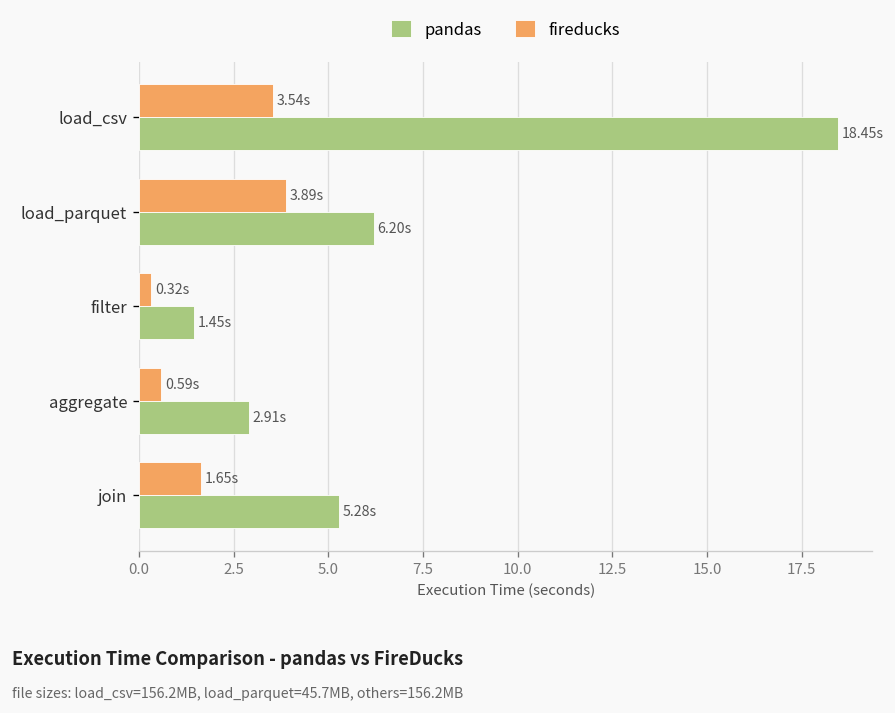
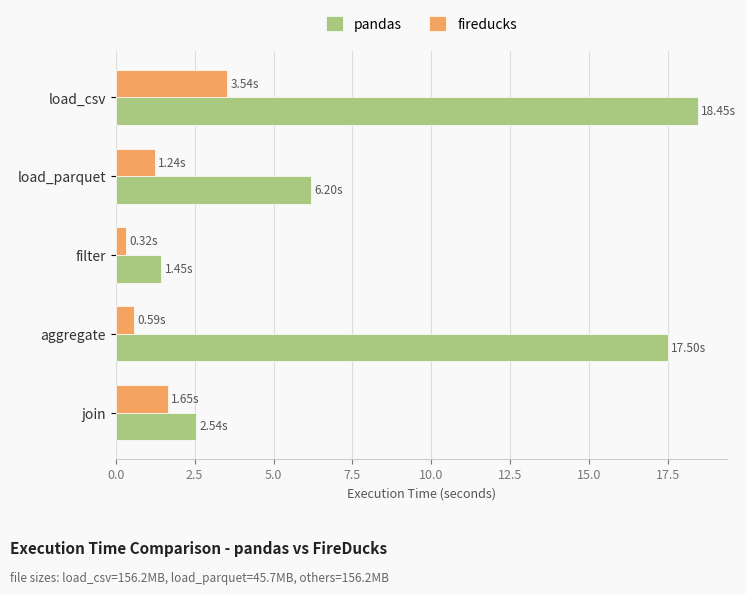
  {
    "pandas": {
      "load_csv": "18.45s",
      "load_parquet": "6.20s",
      "filter": "1.45s",
-     "aggregate": "2.91s",
-     "join": "5.28s"
+     "aggregate": "17.50s",
+     "join": "2.54s"
    },
    "fireducks": {
      "load_csv": "3.54s",
-     "load_parquet": "3.89s",
+     "load_parquet": "1.24s",
      "filter": "0.32s",
      "aggregate": "0.59s",
      "join": "1.65s"
    }
  }
